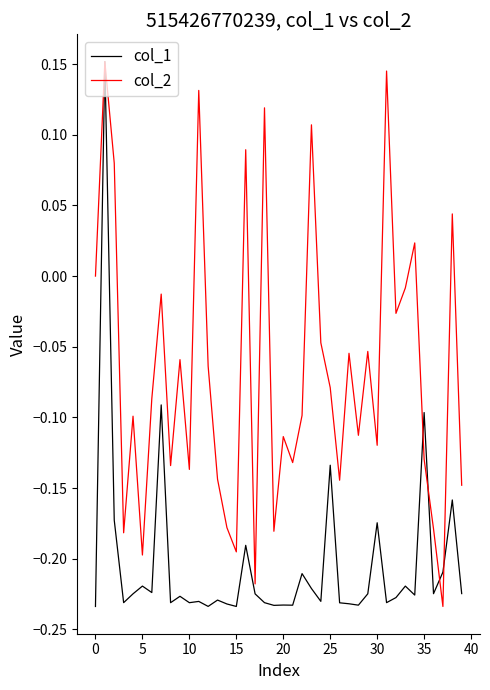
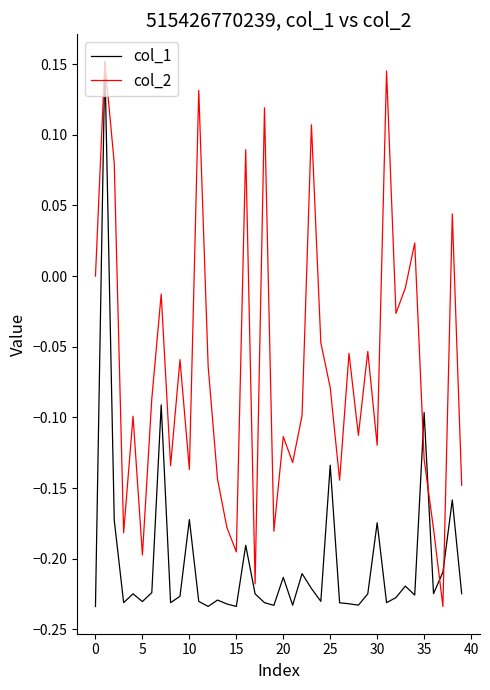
  {
    "col_1": {
      "0": -0.234,
-     "5": -0.219,
-     "10": -0.231,
+     "5": -0.230,
+     "10": -0.172,
      "15": -0.234,
-     "20": -0.233,
+     "20": -0.213,
      "25": -0.134,
      "30": -0.175,
      "35": -0.097
    },
    "col_2": {
      "0": 0.000,
      "5": -0.197,
      "10": -0.137,
      "15": -0.195,
      "20": -0.114,
      "25": -0.079,
      "30": -0.120,
      "35": -0.130
    }
  }
